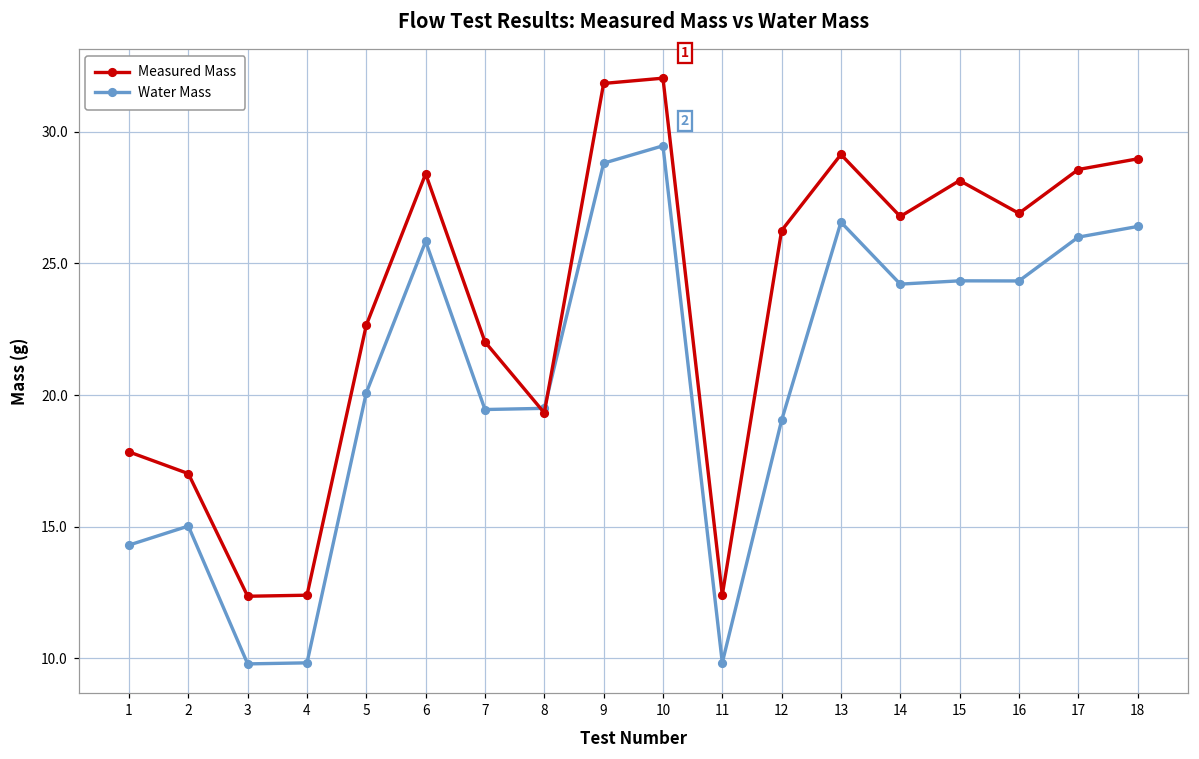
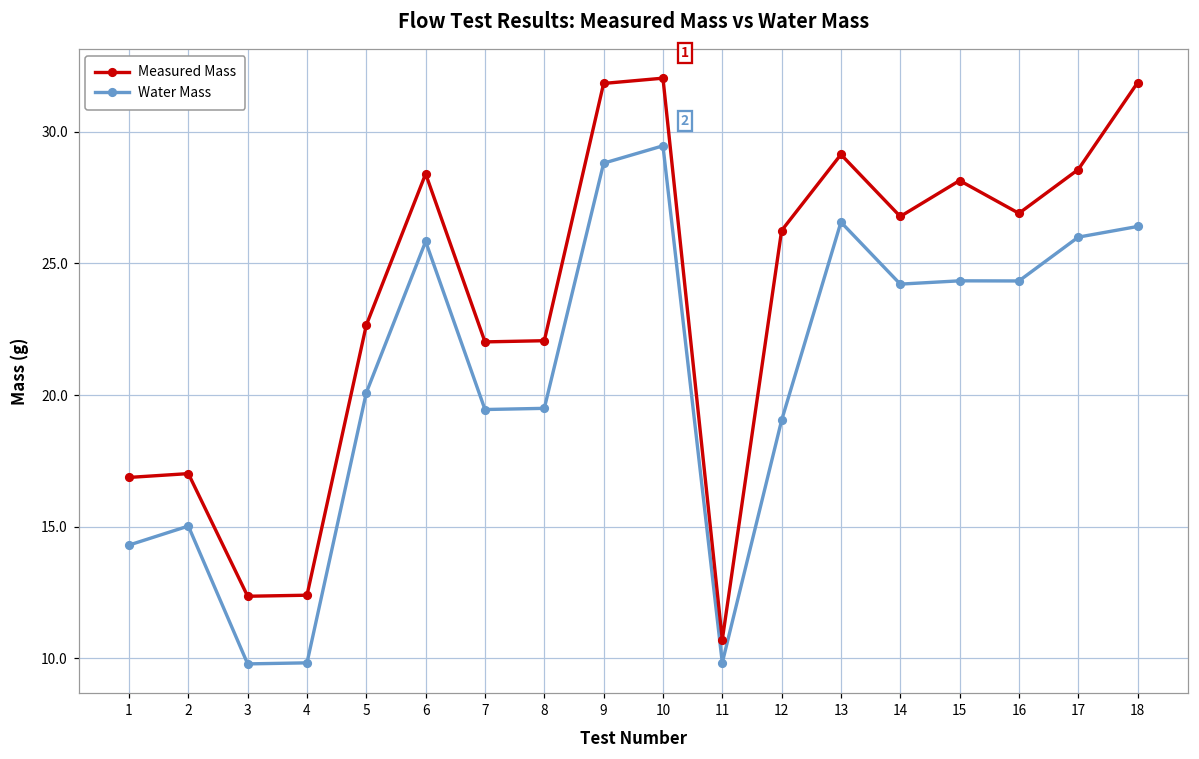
  {
    "Measured Mass": {
-     "1": 17.8,
+     "1": 16.9,
      "2": 17.0,
      "3": 12.4,
      "4": 12.4,
      "5": 22.7,
      "6": 28.4,
      "7": 22.0,
-     "8": 19.3,
+     "8": 22.1,
      "9": 31.8,
-     "11": 12.4,
+     "11": 10.7,
      "12": 26.3,
      "13": 29.1,
      "14": 26.8,
      "15": 28.2,
      "16": 26.9,
      "17": 28.6,
-     "18": 29.0
+     "18": 31.9
    },
    "Water Mass": {
      "1": 14.3,
      "2": 15.0,
      "3": 9.8,
      "4": 9.8,
      "5": 20.1,
      "6": 25.8,
      "7": 19.5,
      "8": 19.5,
      "9": 28.8,
      "11": 9.8,
      "12": 19.0,
      "13": 26.6,
      "14": 24.2,
      "15": 24.3,
      "16": 24.3,
      "17": 26.0,
      "18": 26.4
    }
  }
